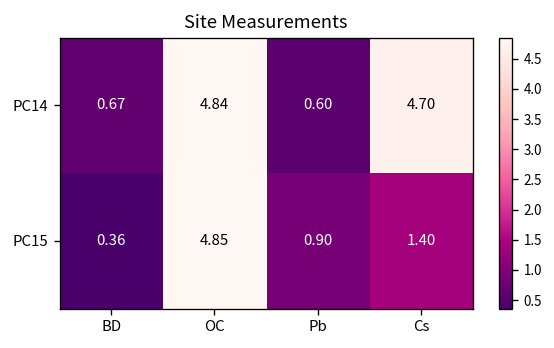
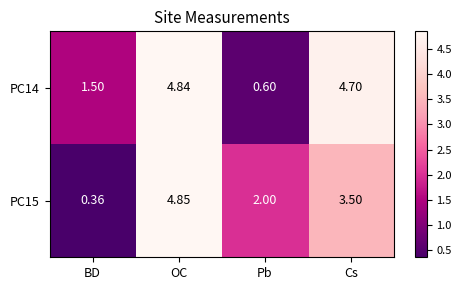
  {
    "PC14": {
-     "BD": 0.67,
+     "BD": 1.50,
      "OC": 4.84,
      "Pb": 0.60,
      "Cs": 4.70
    },
    "PC15": {
      "BD": 0.36,
      "OC": 4.85,
-     "Pb": 0.90,
-     "Cs": 1.40
+     "Pb": 2.00,
+     "Cs": 3.50
    }
  }
